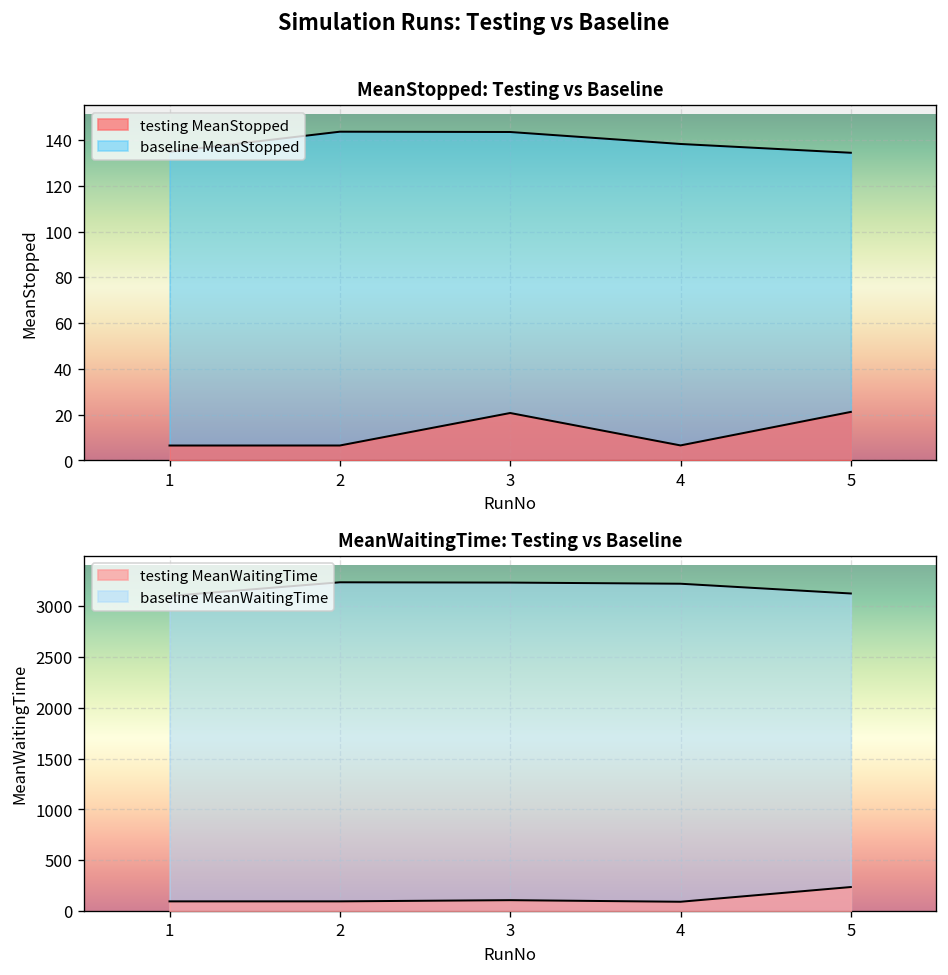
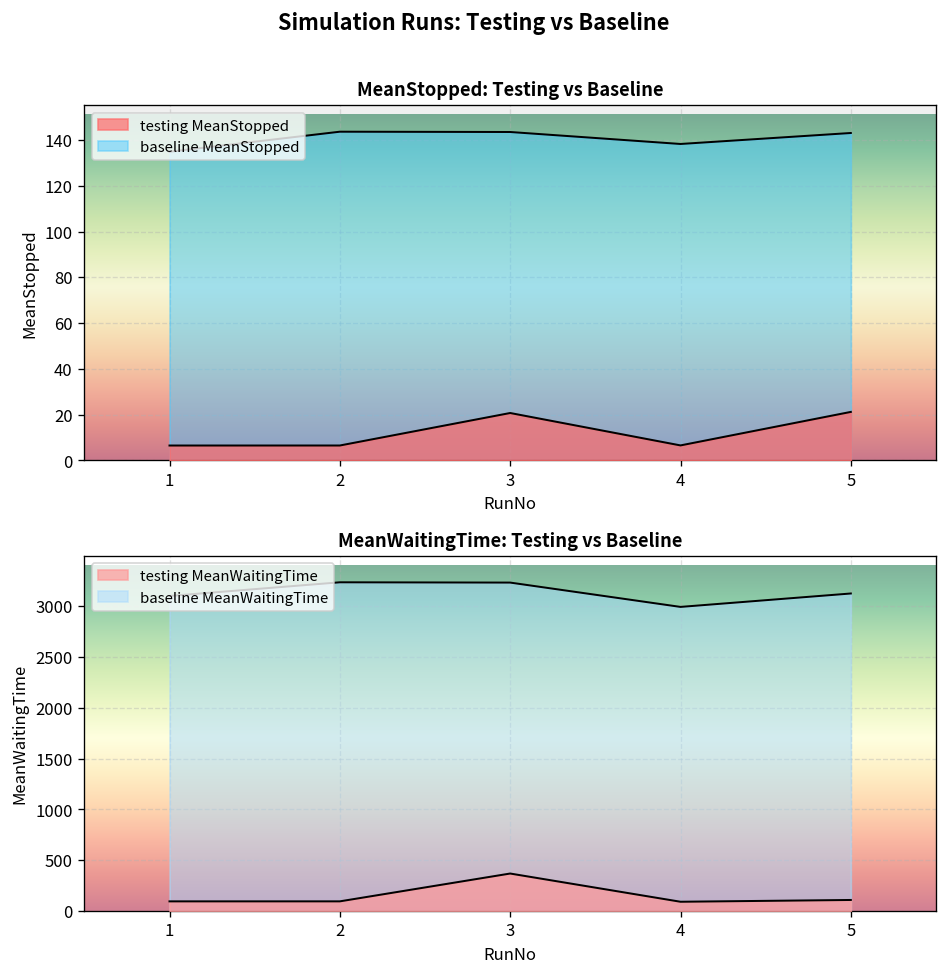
  {
    "MeanStopped: Testing vs Baseline": {
      "testing MeanStopped": {
        "1": 7,
        "2": 7,
        "3": 21,
        "4": 7,
        "5": 21
      },
      "baseline MeanStopped": {
        "2": 144,
        "3": 144,
        "4": 138,
-       "5": 134
+       "5": 143
      }
    },
    "MeanWaitingTime: Testing vs Baseline": {
      "testing MeanWaitingTime": {
        "1": 100,
        "2": 100,
-       "3": 100,
+       "3": 400,
        "4": 100,
-       "5": 200
+       "5": 100
      },
      "baseline MeanWaitingTime": {
        "2": 3200,
        "3": 3200,
-       "4": 3200,
+       "4": 3000,
        "5": 3100
      }
    }
  }
